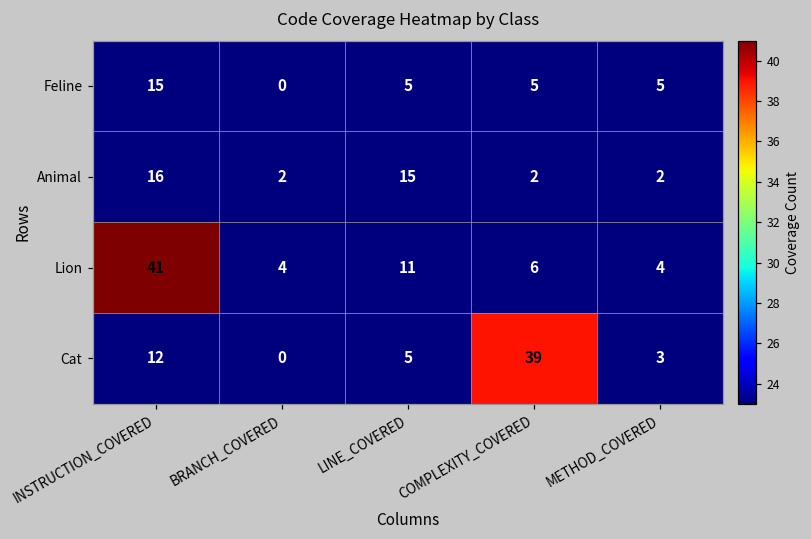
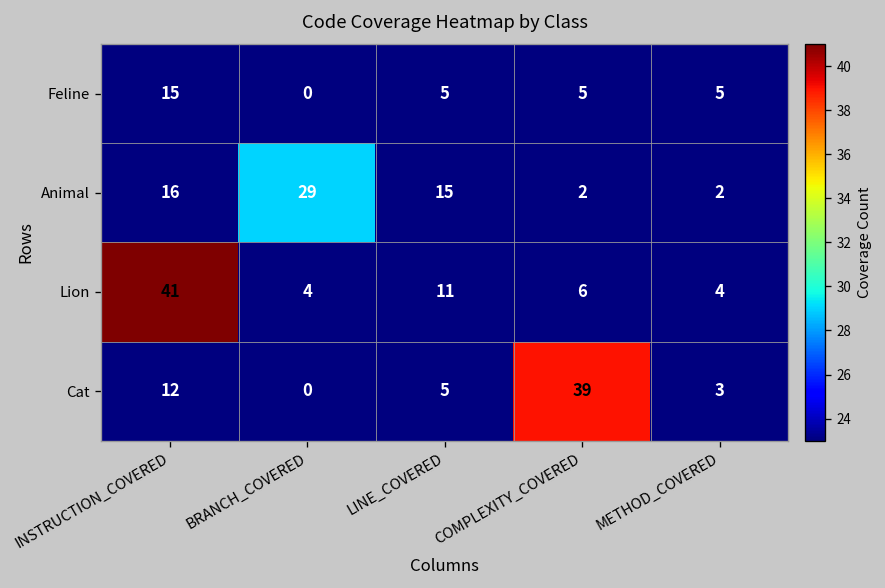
  {
    "Feline": {
      "INSTRUCTION_COVERED": 15,
      "BRANCH_COVERED": 0,
      "LINE_COVERED": 5,
      "COMPLEXITY_COVERED": 5,
      "METHOD_COVERED": 5
    },
    "Animal": {
      "INSTRUCTION_COVERED": 16,
-     "BRANCH_COVERED": 2,
+     "BRANCH_COVERED": 29,
      "LINE_COVERED": 15,
      "COMPLEXITY_COVERED": 2,
      "METHOD_COVERED": 2
    },
    "Lion": {
      "INSTRUCTION_COVERED": 41,
      "BRANCH_COVERED": 4,
      "LINE_COVERED": 11,
      "COMPLEXITY_COVERED": 6,
      "METHOD_COVERED": 4
    },
    "Cat": {
      "INSTRUCTION_COVERED": 12,
      "BRANCH_COVERED": 0,
      "LINE_COVERED": 5,
      "COMPLEXITY_COVERED": 39,
      "METHOD_COVERED": 3
    }
  }
